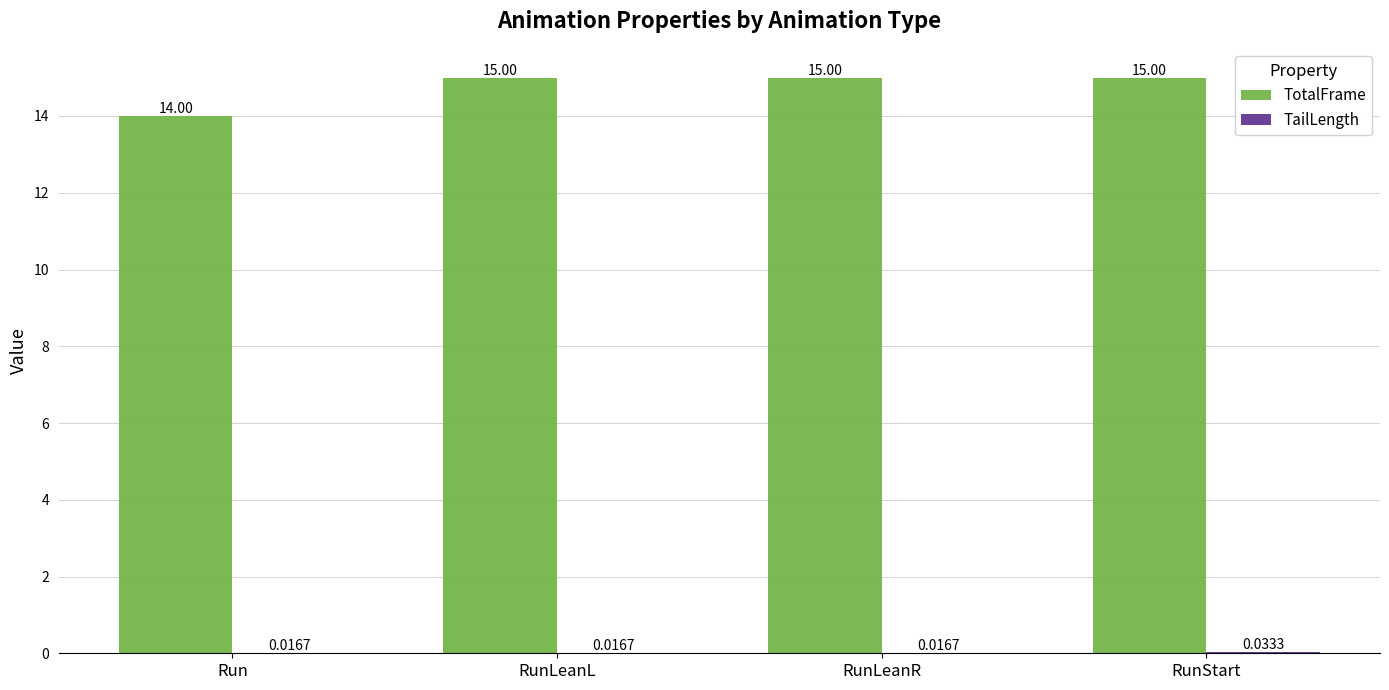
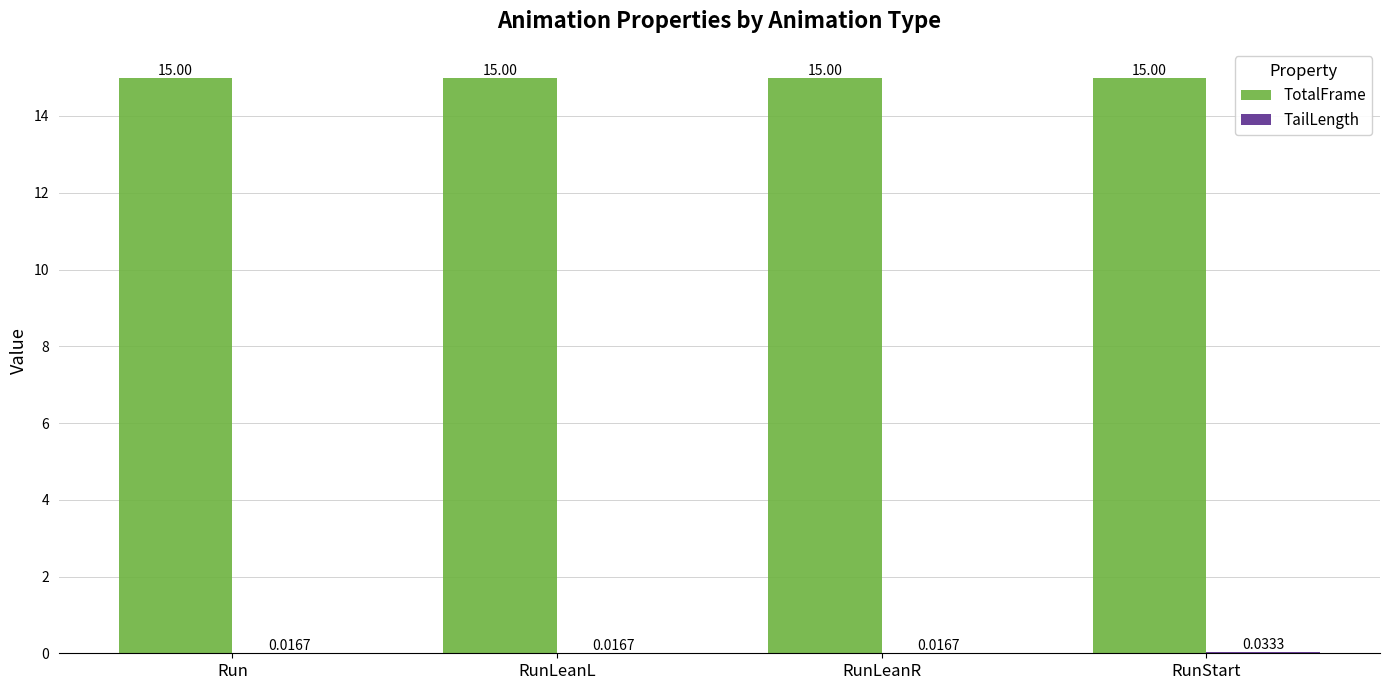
  {
    "TotalFrame": {
-     "Run": 14.00,
+     "Run": 15.00,
      "RunLeanL": 15.00,
      "RunLeanR": 15.00,
      "RunStart": 15.00
    },
    "TailLength": {
      "Run": 0.0167,
      "RunLeanL": 0.0167,
      "RunLeanR": 0.0167,
      "RunStart": 0.0333
    }
  }
